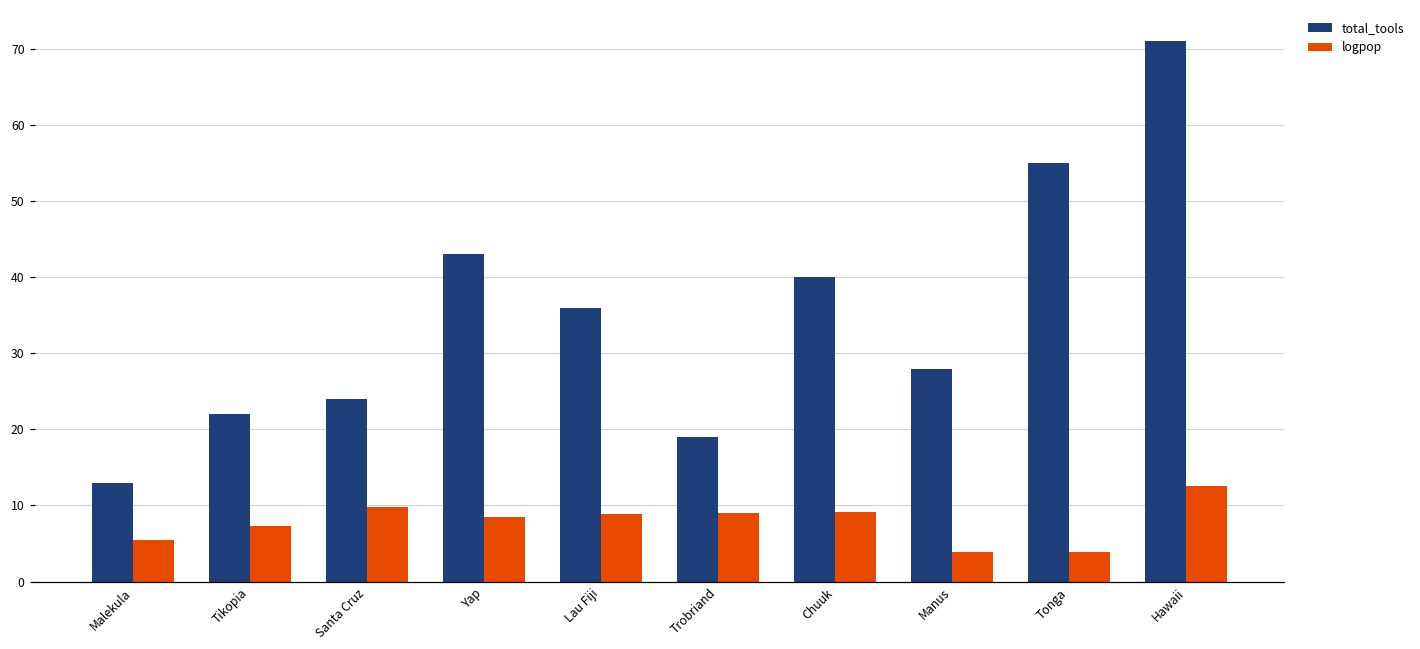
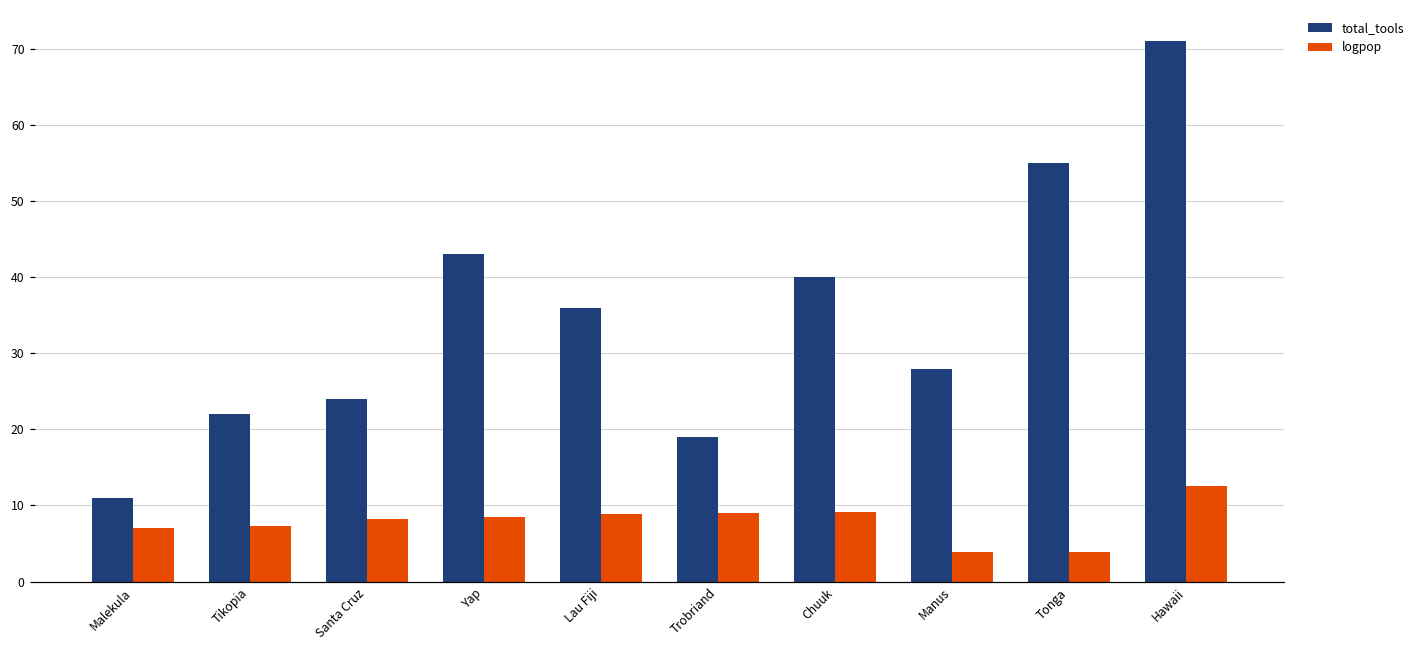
  {
    "total_tools": {
-     "Malekula": 13,
+     "Malekula": 11,
      "Tikopia": 22,
      "Santa Cruz": 24,
      "Yap": 43,
      "Lau Fiji": 36,
      "Trobriand": 19,
      "Chuuk": 40,
      "Manus": 28,
      "Tonga": 55,
      "Hawaii": 71
    },
    "logpop": {
-     "Malekula": 5,
+     "Malekula": 7,
      "Tikopia": 7,
-     "Santa Cruz": 10,
+     "Santa Cruz": 8,
      "Yap": 8,
      "Lau Fiji": 9,
      "Trobriand": 9,
      "Chuuk": 9,
      "Manus": 4,
      "Tonga": 4,
      "Hawaii": 13
    }
  }
